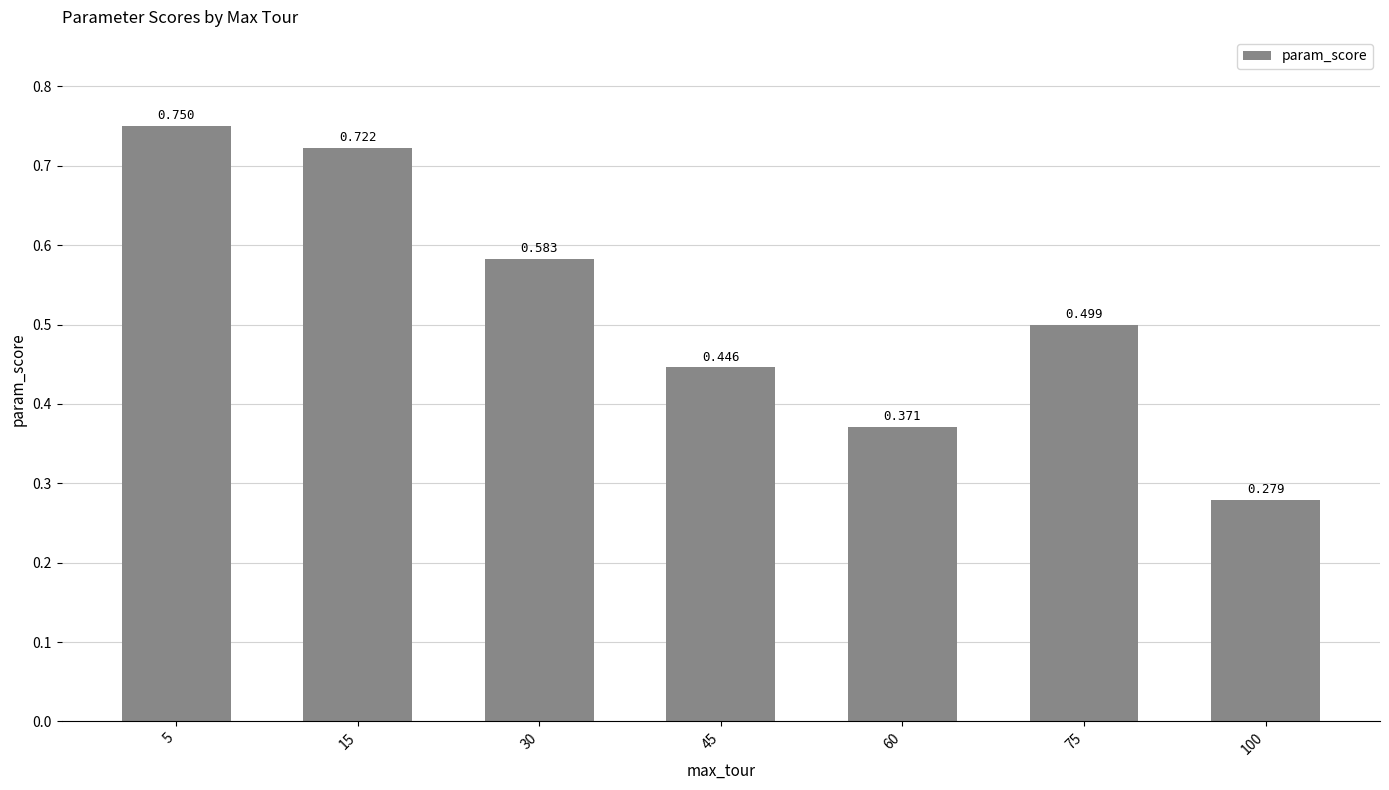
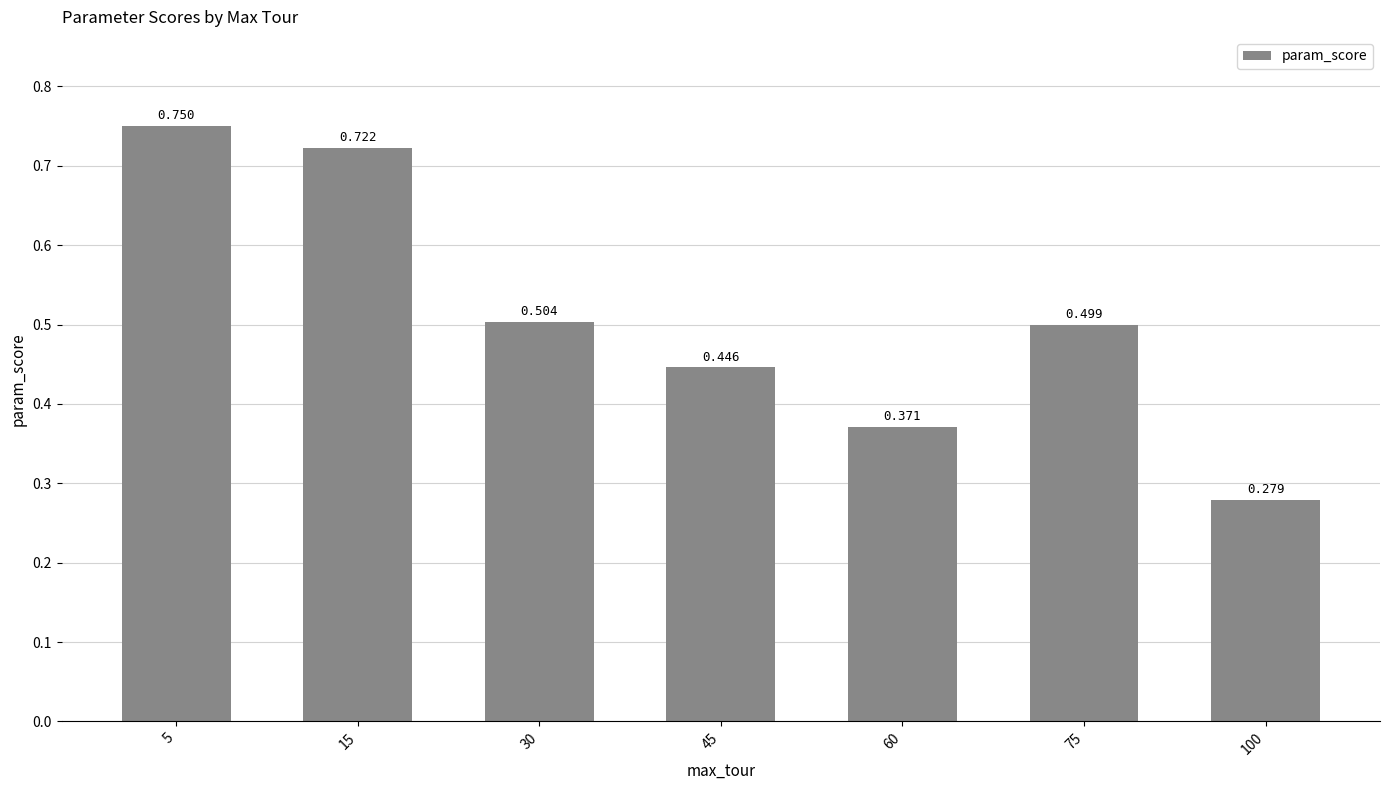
  {
    "5": 0.750,
    "15": 0.722,
-   "30": 0.583,
+   "30": 0.504,
    "45": 0.446,
    "60": 0.371,
    "75": 0.499,
    "100": 0.279
  }
